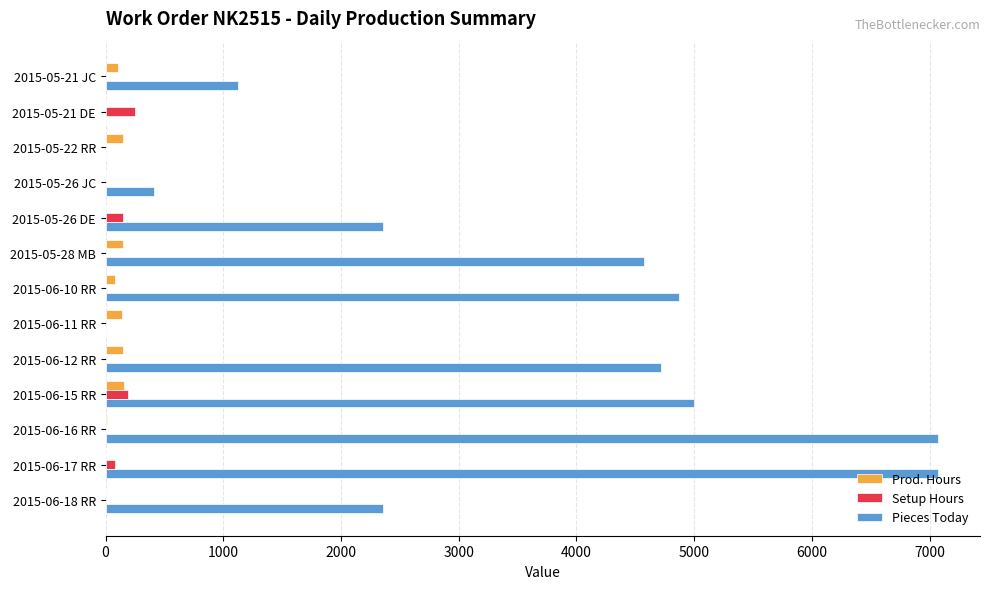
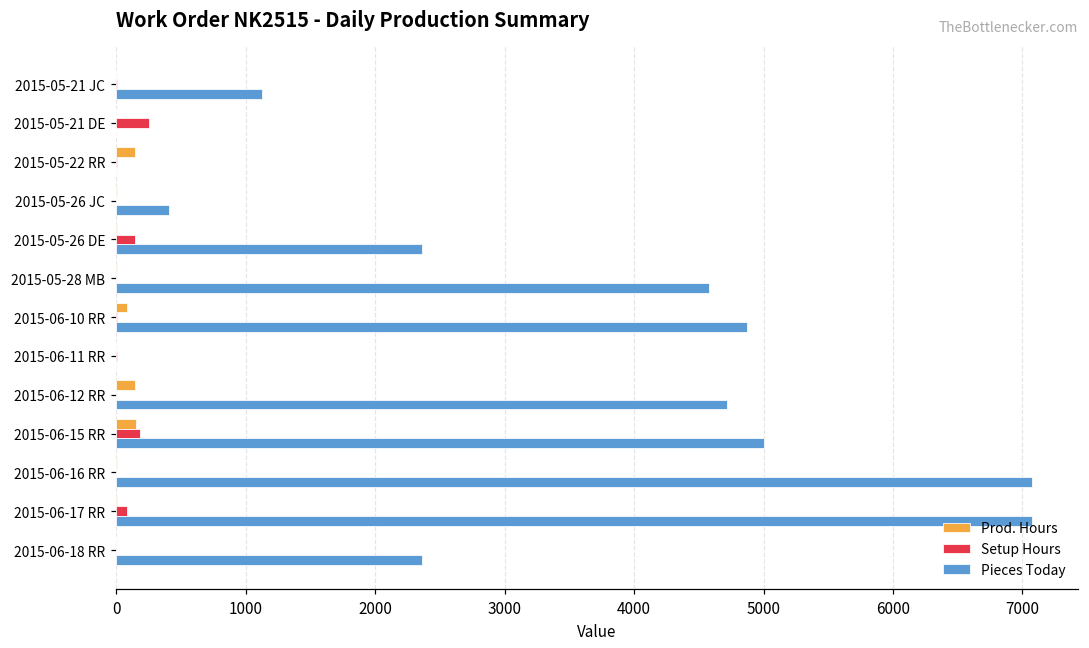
  {
    "Prod. Hours": {
-     "2015-05-21 JC": 110,
+     "2015-05-21 JC": 0,
      "2015-05-21 DE": 0,
      "2015-05-22 RR": 150,
-     "2015-05-28 MB": 150,
+     "2015-05-28 MB": 10,
      "2015-06-10 RR": 80,
-     "2015-06-11 RR": 140,
+     "2015-06-11 RR": 0,
      "2015-06-12 RR": 150,
      "2015-06-15 RR": 150
    },
    "Setup Hours": {
      "2015-05-21 DE": 250,
      "2015-05-26 JC": 0,
      "2015-05-26 DE": 150,
      "2015-05-28 MB": 0,
      "2015-06-12 RR": 0,
      "2015-06-15 RR": 190,
      "2015-06-16 RR": 0,
      "2015-06-17 RR": 80,
      "2015-06-18 RR": 0
    },
    "Pieces Today": {
      "2015-05-21 JC": 1130,
      "2015-05-21 DE": 0,
      "2015-05-22 RR": 0,
      "2015-05-26 JC": 410,
      "2015-05-26 DE": 2360,
      "2015-05-28 MB": 4580,
      "2015-06-10 RR": 4870,
      "2015-06-11 RR": 0,
      "2015-06-12 RR": 4720,
      "2015-06-15 RR": 5000,
      "2015-06-16 RR": 7080,
      "2015-06-17 RR": 7080,
      "2015-06-18 RR": 2360
    }
  }
